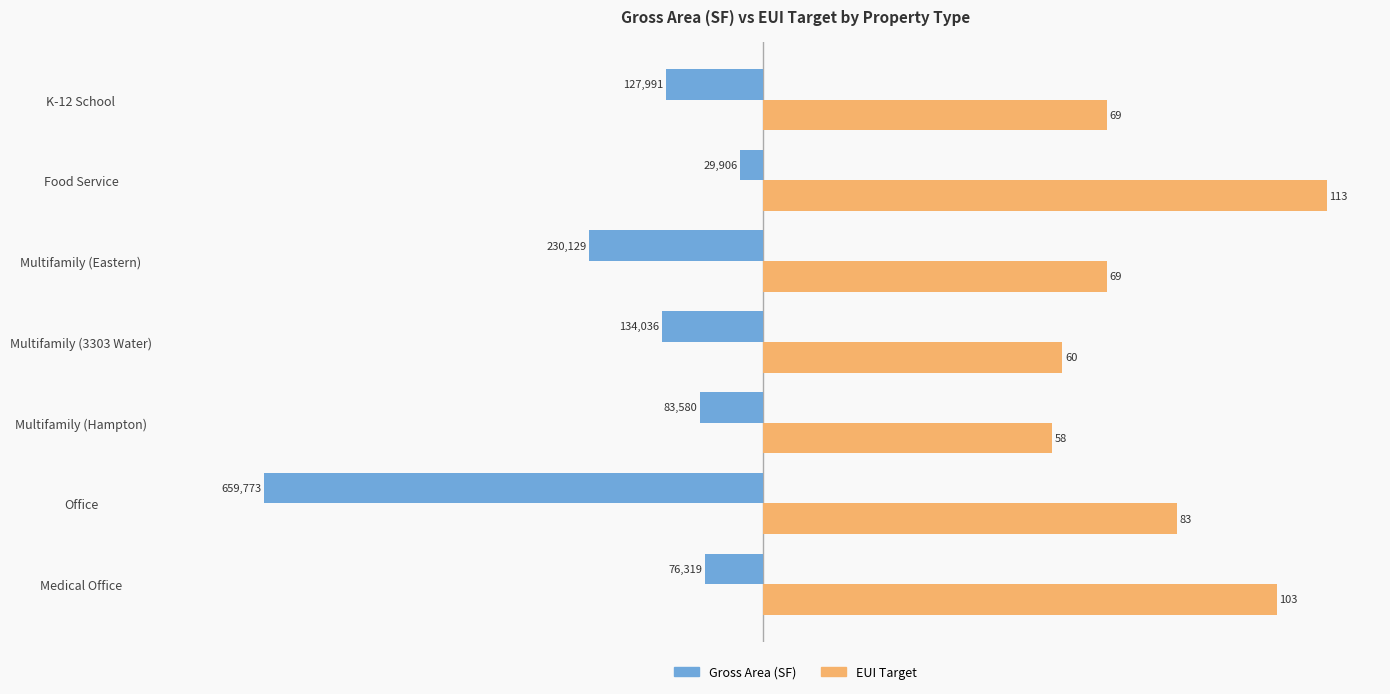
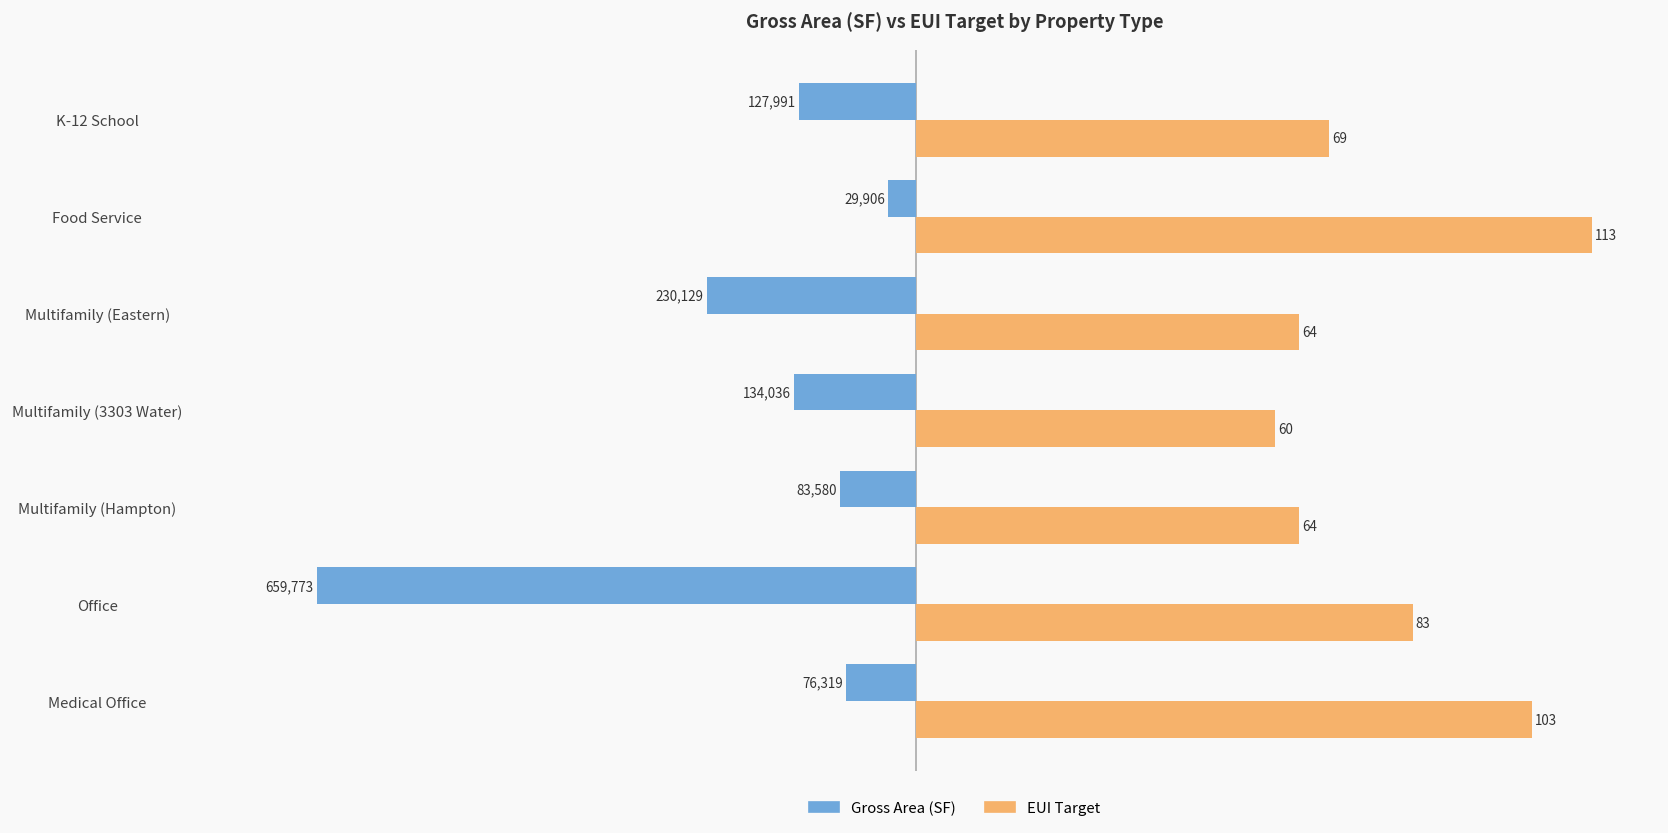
  {
    "EUI Target": {
      "K-12 School": 69,
      "Food Service": 113,
-     "Multifamily (Eastern)": 69,
+     "Multifamily (Eastern)": 64,
      "Multifamily (3303 Water)": 60,
-     "Multifamily (Hampton)": 58,
+     "Multifamily (Hampton)": 64,
      "Office": 83,
      "Medical Office": 103
    }
  }
